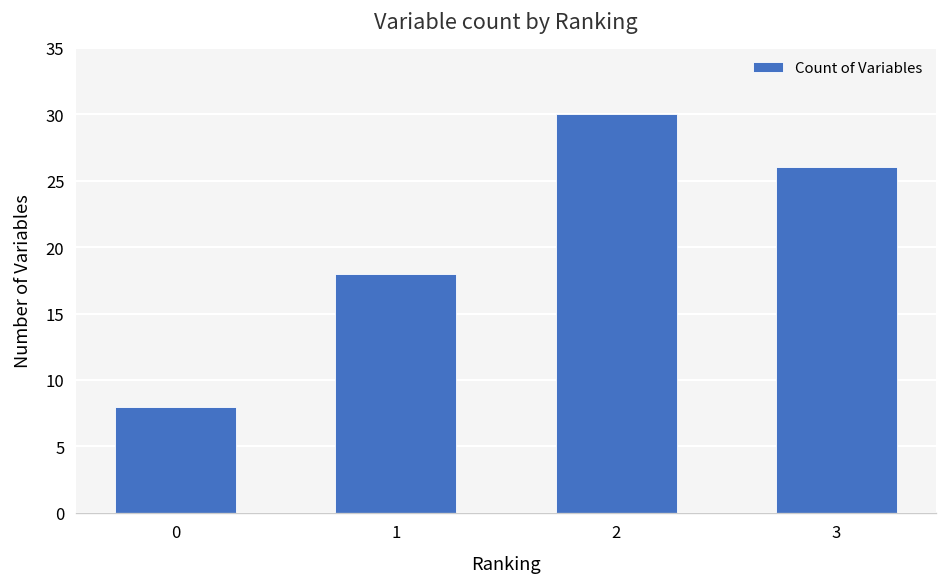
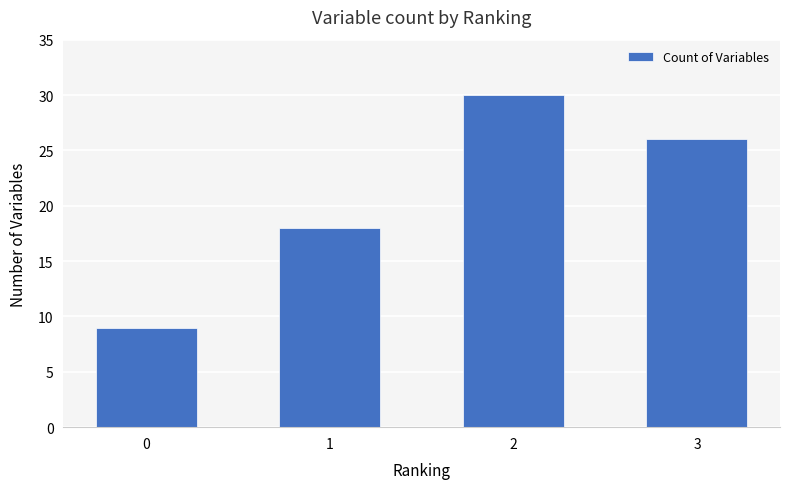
  {
-   "0": 8,
+   "0": 9,
    "1": 18,
    "2": 30,
    "3": 26
  }
